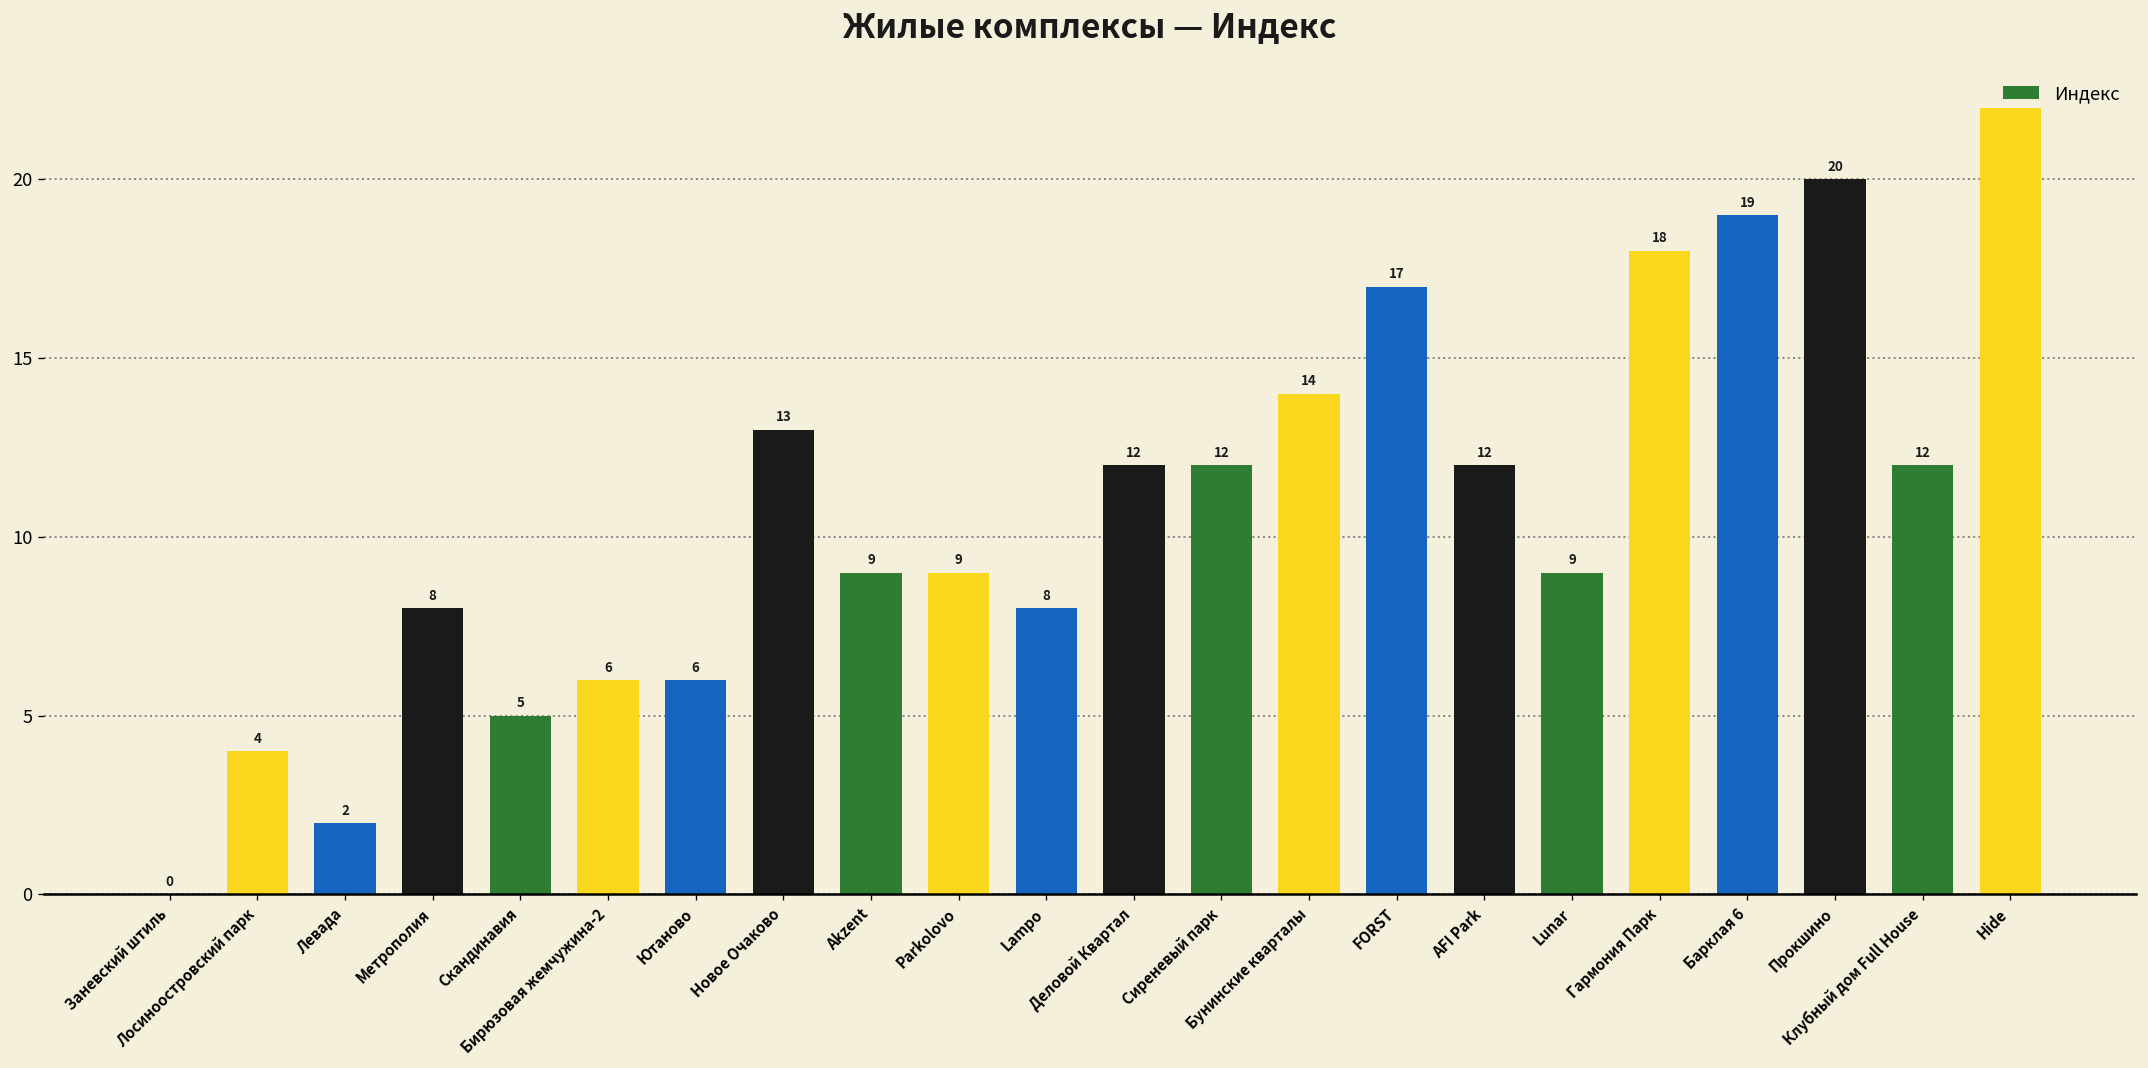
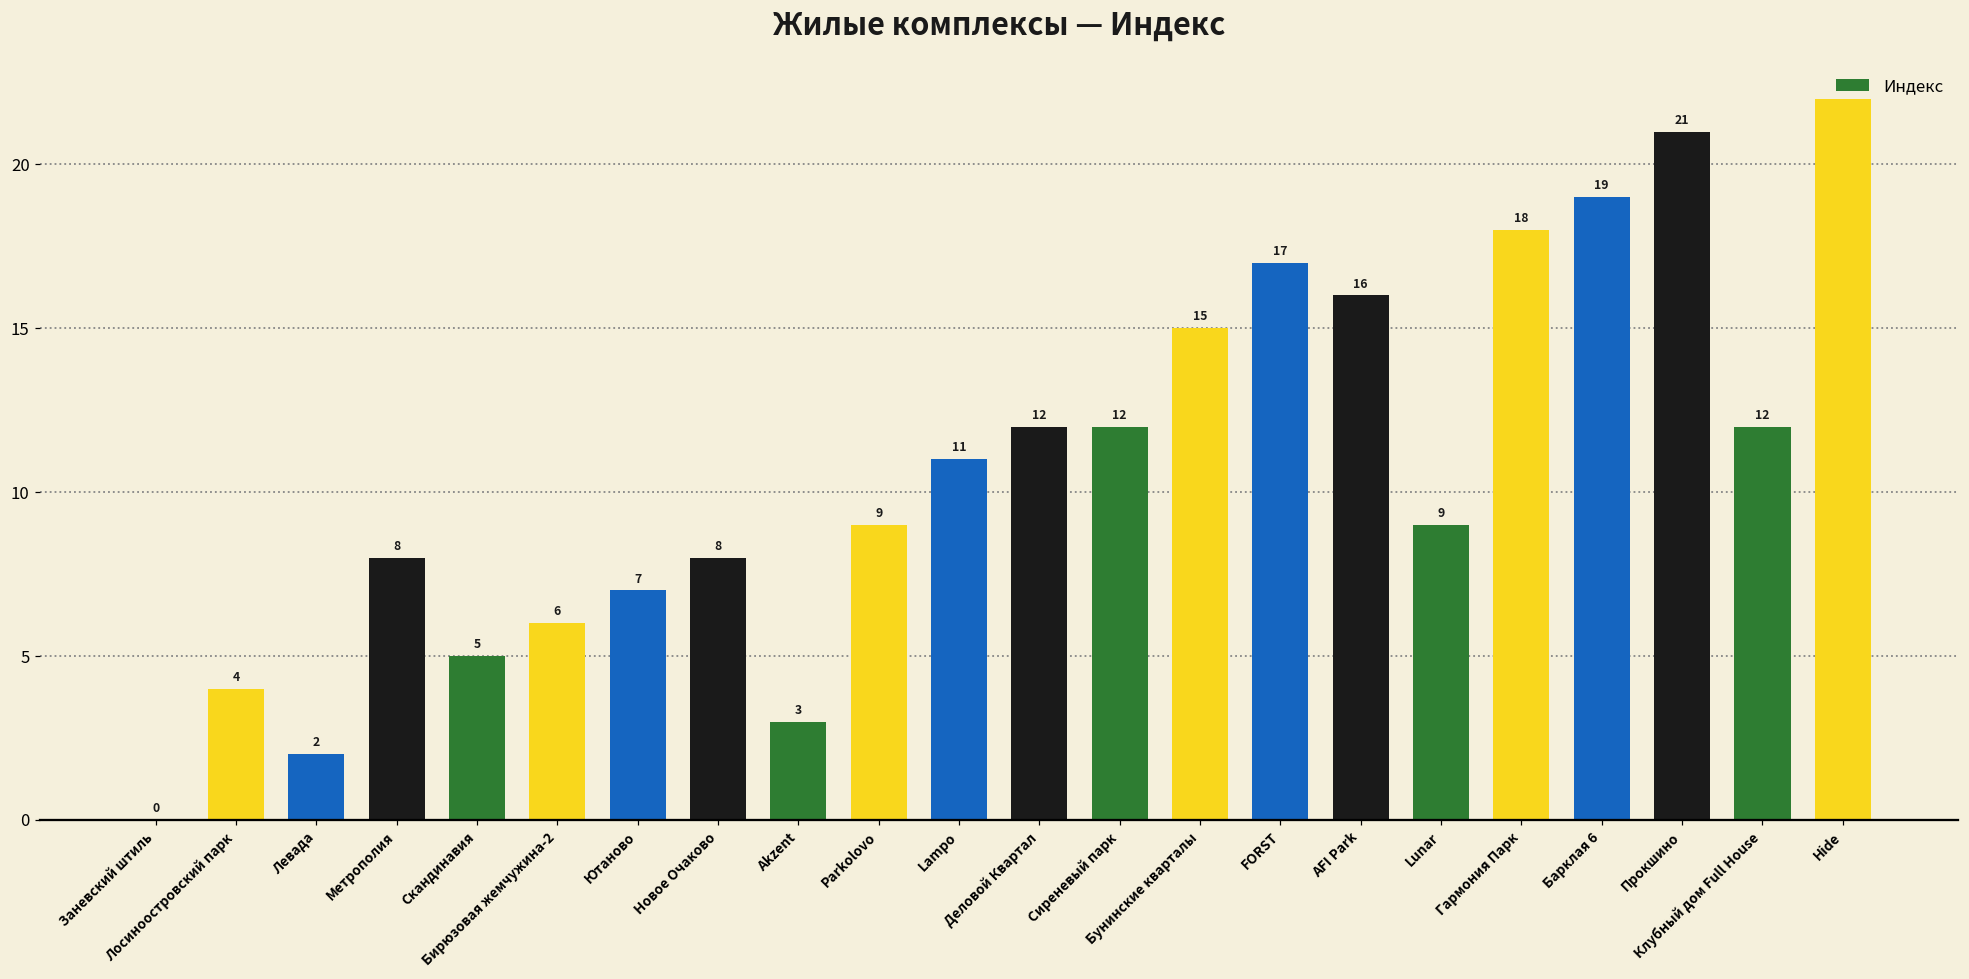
  {
    "Заневский штиль": 0,
    "Лосиноостровский парк": 4,
    "Левада": 2,
    "Метрополия": 8,
    "Скандинавия": 5,
    "Бирюзовая жемчужина-2": 6,
-   "Ютаново": 6,
-   "Новое Очаково": 13,
-   "Akzent": 9,
+   "Ютаново": 7,
+   "Новое Очаково": 8,
+   "Akzent": 3,
    "Parkolovo": 9,
-   "Lampo": 8,
+   "Lampo": 11,
    "Деловой Квартал": 12,
    "Сиреневый парк": 12,
-   "Бунинские кварталы": 14,
+   "Бунинские кварталы": 15,
    "FORST": 17,
-   "AFI Park": 12,
+   "AFI Park": 16,
    "Lunar": 9,
    "Гармония Парк": 18,
    "Барклая 6": 19,
-   "Прокшино": 20,
+   "Прокшино": 21,
    "Клубный дом Full House": 12
  }
